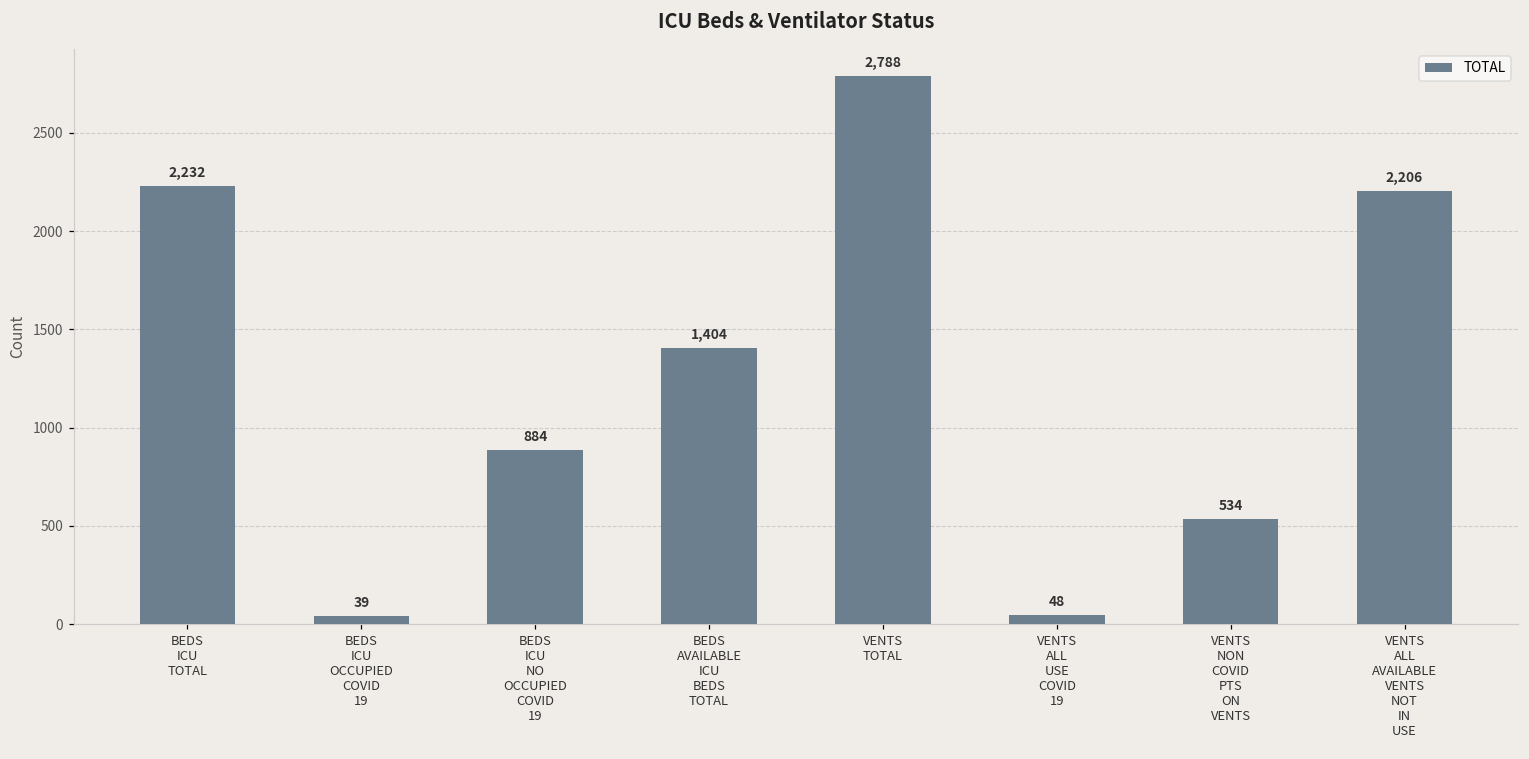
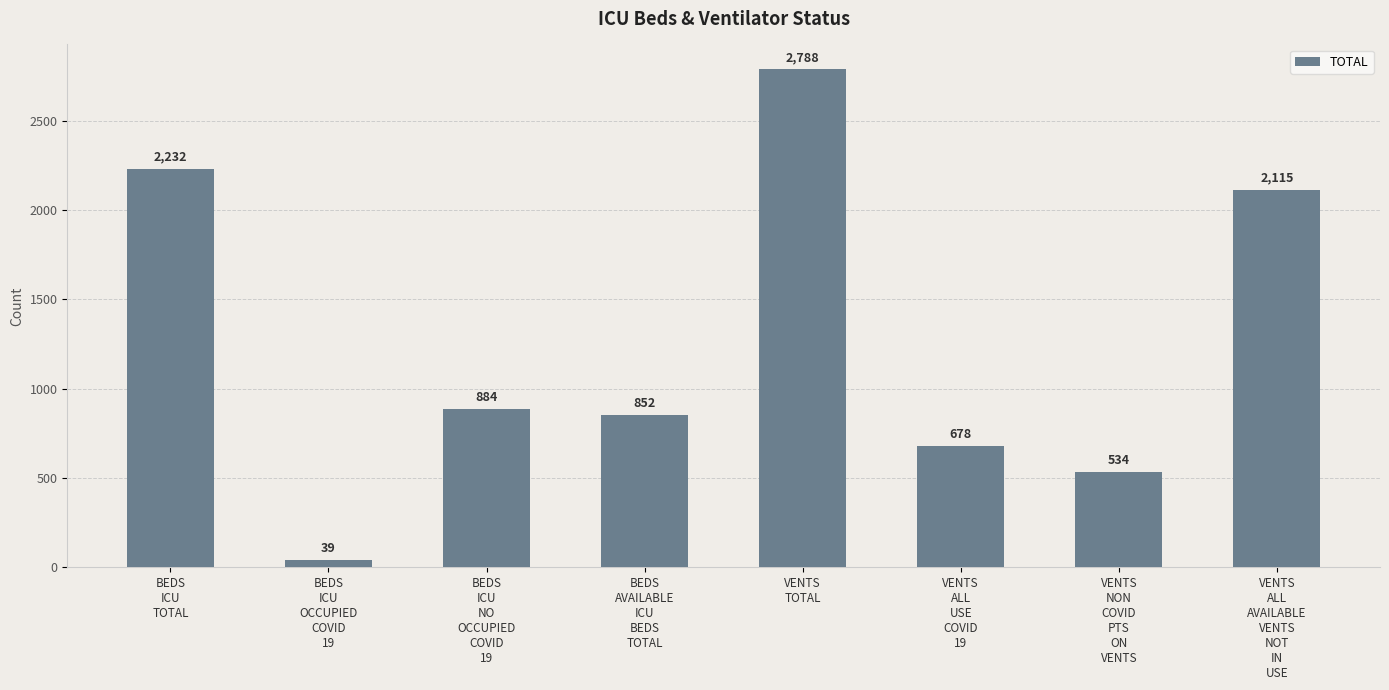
  {
    "BEDS ICU TOTAL": "2,232",
    "BEDS ICU OCCUPIED COVID 19": "39",
    "BEDS ICU NO OCCUPIED COVID 19": "884",
-   "BEDS AVAILABLE ICU BEDS TOTAL": "1,404",
+   "BEDS AVAILABLE ICU BEDS TOTAL": "852",
    "VENTS TOTAL": "2,788",
-   "VENTS ALL USE COVID 19": "48",
+   "VENTS ALL USE COVID 19": "678",
    "VENTS NON COVID PTS ON VENTS": "534",
-   "VENTS ALL AVAILABLE VENTS NOT IN USE": "2,206"
+   "VENTS ALL AVAILABLE VENTS NOT IN USE": "2,115"
  }
